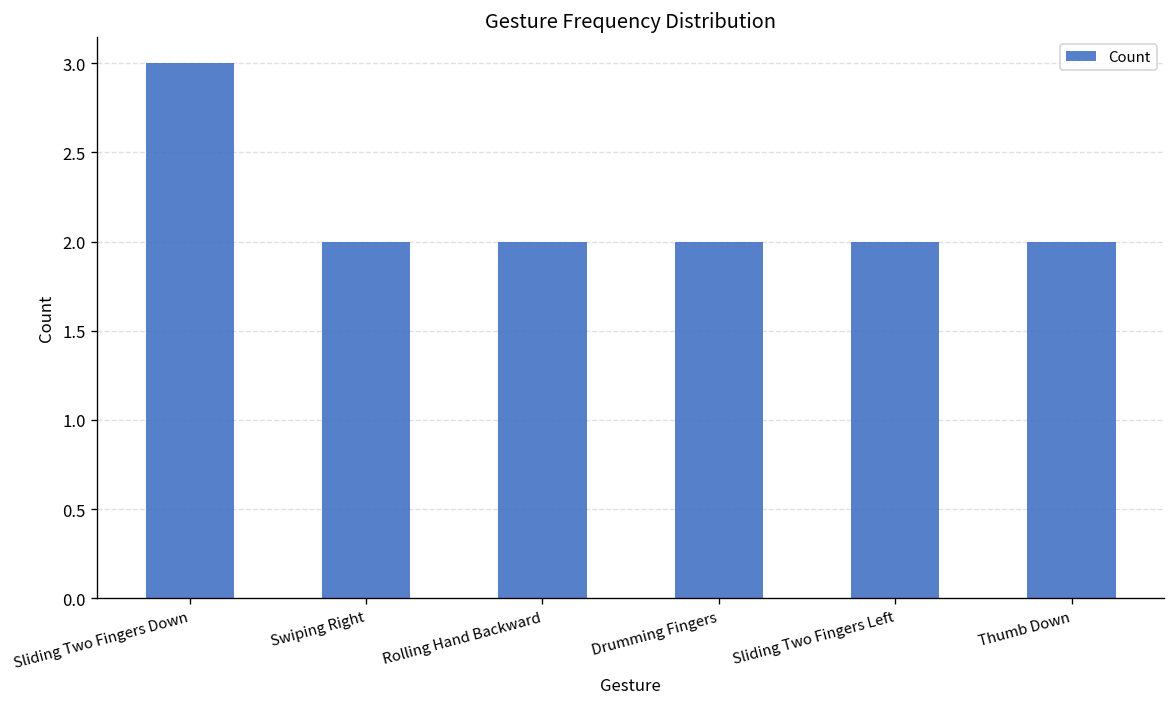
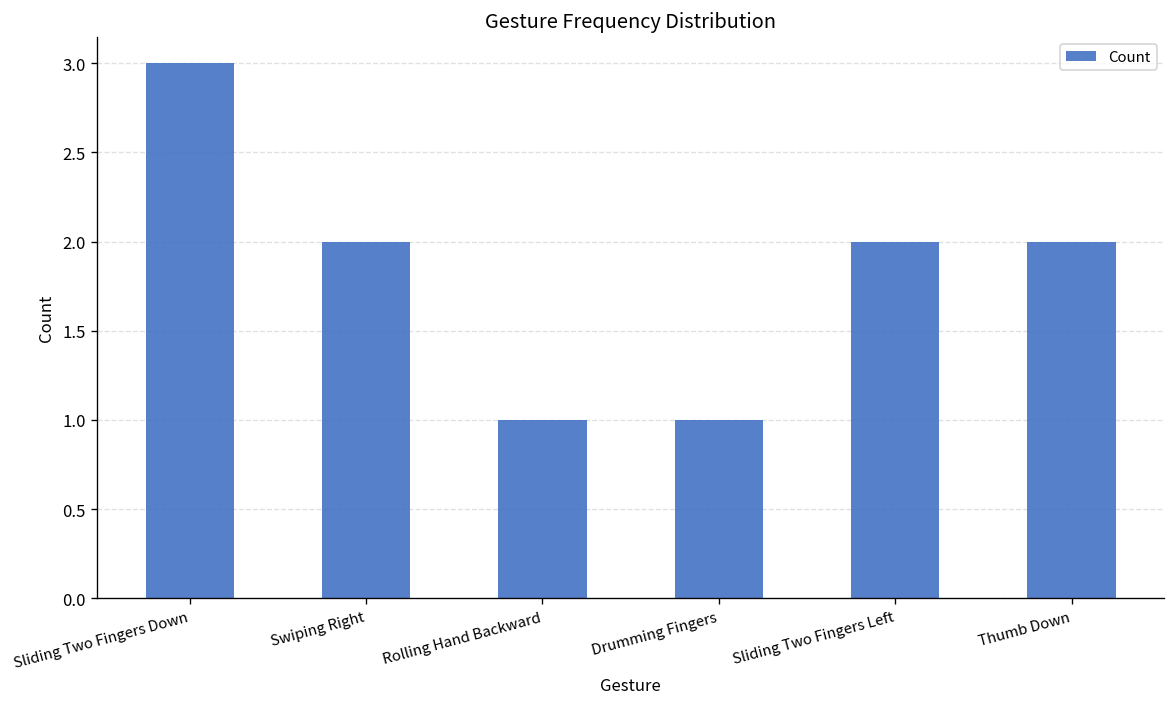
  {
    "Sliding Two Fingers Down": 3,
    "Swiping Right": 2,
-   "Rolling Hand Backward": 2,
-   "Drumming Fingers": 2,
+   "Rolling Hand Backward": 1,
+   "Drumming Fingers": 1,
    "Sliding Two Fingers Left": 2,
    "Thumb Down": 2
  }
